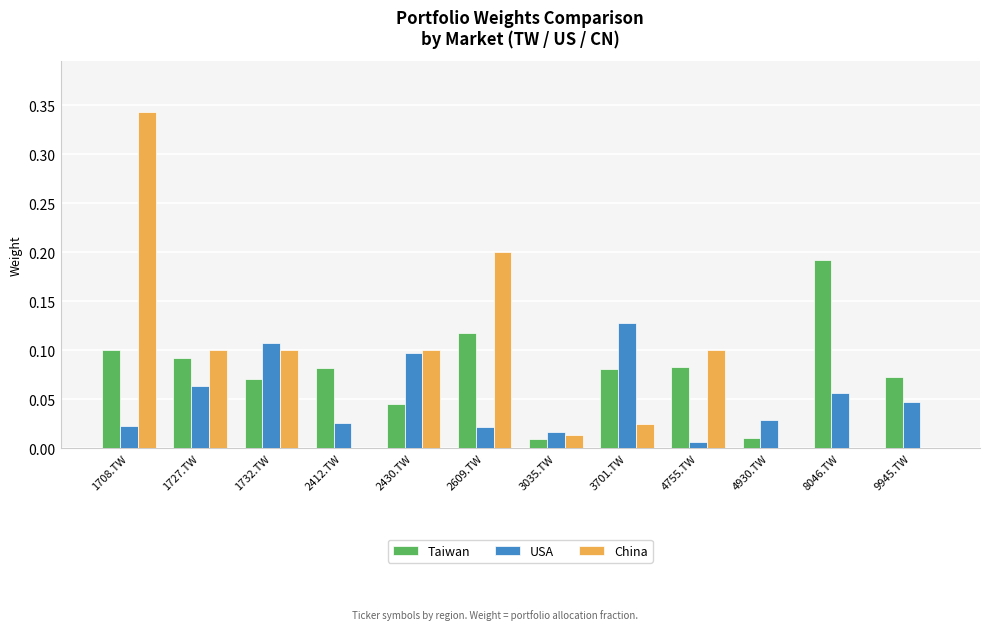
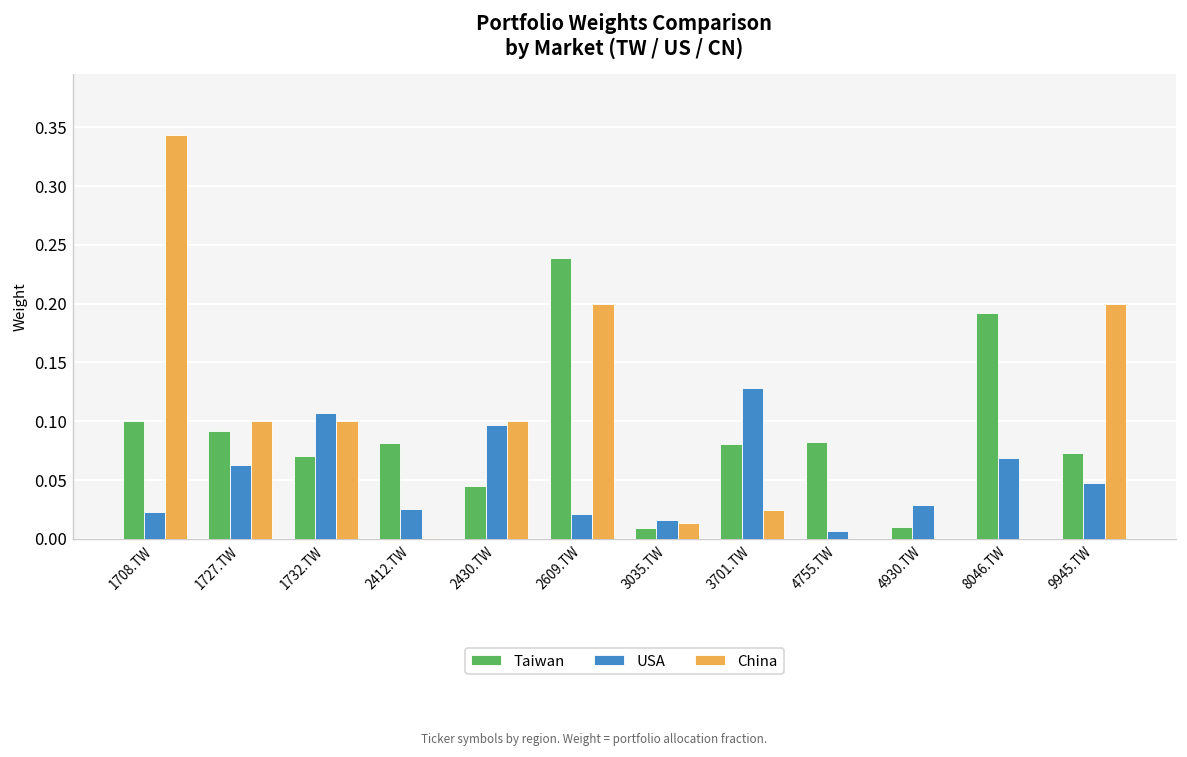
  {
    "Taiwan": {
      "1708.TW": 0.10,
      "1727.TW": 0.09,
      "1732.TW": 0.07,
      "2412.TW": 0.08,
      "2430.TW": 0.04,
-     "2609.TW": 0.12,
+     "2609.TW": 0.24,
      "3035.TW": 0.01,
      "3701.TW": 0.08,
      "4755.TW": 0.08,
      "4930.TW": 0.01,
      "8046.TW": 0.19,
      "9945.TW": 0.07
    },
    "USA": {
      "1708.TW": 0.02,
      "1727.TW": 0.06,
      "1732.TW": 0.11,
      "2412.TW": 0.03,
      "2430.TW": 0.10,
      "2609.TW": 0.02,
      "3035.TW": 0.02,
      "3701.TW": 0.13,
      "4755.TW": 0.01,
      "4930.TW": 0.03,
-     "8046.TW": 0.06,
+     "8046.TW": 0.07,
      "9945.TW": 0.05
    },
    "China": {
      "1708.TW": 0.34,
      "1727.TW": 0.1,
      "1732.TW": 0.1,
      "2430.TW": 0.1,
      "2609.TW": 0.2,
      "3035.TW": 0.01,
      "3701.TW": 0.02,
-     "4755.TW": 0.1,
+     "4755.TW": 0.0,
      "4930.TW": 0.0,
      "8046.TW": 0.0,
-     "9945.TW": 0.0
+     "9945.TW": 0.2
    }
  }
